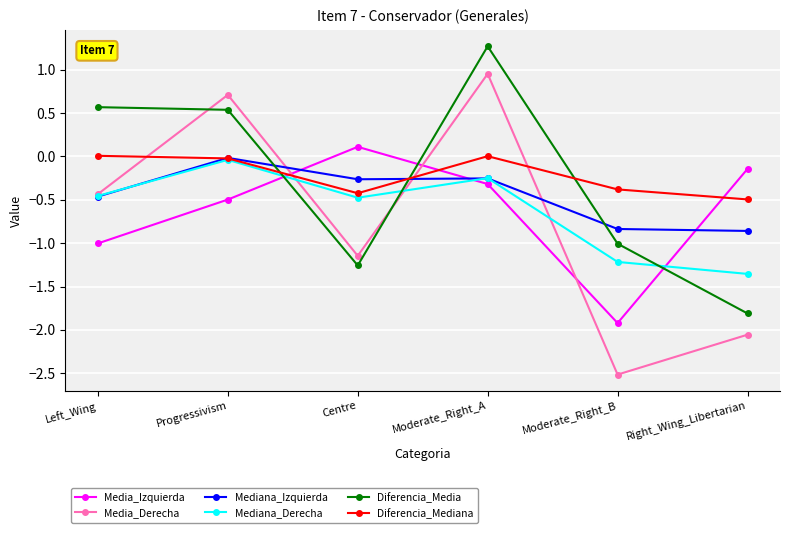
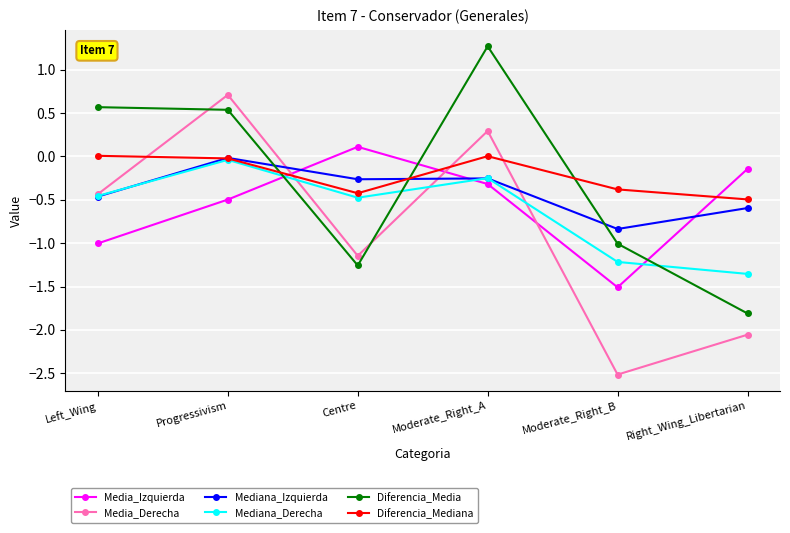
  {
    "Media_Izquierda": {
      "Left_Wing": -1.0,
      "Progressivism": -0.5,
      "Centre": 0.1,
      "Moderate_Right_A": -0.3,
-     "Moderate_Right_B": -1.9,
+     "Moderate_Right_B": -1.5,
      "Right_Wing_Libertarian": -0.1
    },
    "Media_Derecha": {
      "Progressivism": 0.7,
      "Centre": -1.1,
-     "Moderate_Right_A": 1.0,
+     "Moderate_Right_A": 0.3,
      "Moderate_Right_B": -2.5,
      "Right_Wing_Libertarian": -2.1
    },
    "Mediana_Izquierda": {
      "Centre": -0.3,
      "Moderate_Right_B": -0.8,
-     "Right_Wing_Libertarian": -0.9
+     "Right_Wing_Libertarian": -0.6
    },
    "Mediana_Derecha": {
      "Centre": -0.5,
      "Moderate_Right_B": -1.2,
      "Right_Wing_Libertarian": -1.4
    },
    "Diferencia_Media": {
      "Left_Wing": 0.6,
      "Progressivism": 0.5,
      "Centre": -1.3,
      "Moderate_Right_A": 1.3,
      "Moderate_Right_B": -1.0,
      "Right_Wing_Libertarian": -1.8
    },
    "Diferencia_Mediana": {
      "Left_Wing": 0.0,
      "Centre": -0.4,
      "Moderate_Right_A": 0.0,
      "Moderate_Right_B": -0.4,
      "Right_Wing_Libertarian": -0.5
    }
  }
